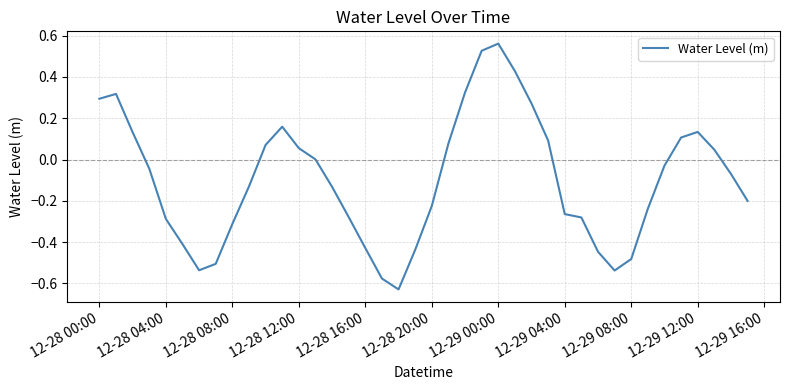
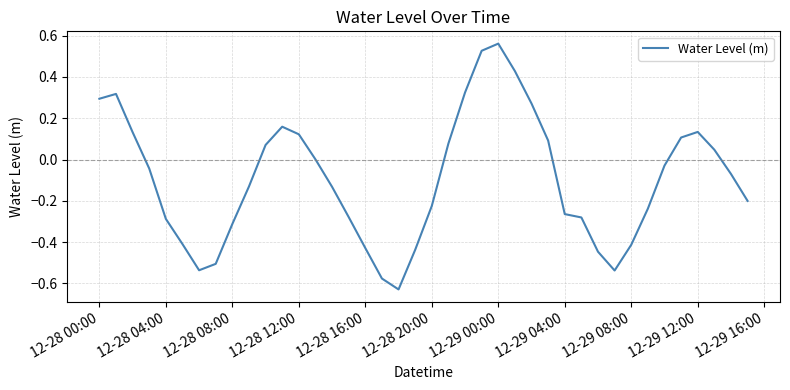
  {
    "12-28 00:00": 0.29,
    "12-28 04:00": -0.29,
    "12-28 08:00": -0.31,
-   "12-28 12:00": 0.06,
+   "12-28 12:00": 0.12,
    "12-28 16:00": -0.43,
    "12-28 20:00": -0.22,
    "12-29 00:00": 0.56,
    "12-29 04:00": -0.26,
-   "12-29 08:00": -0.48,
+   "12-29 08:00": -0.41,
    "12-29 12:00": 0.13
  }
